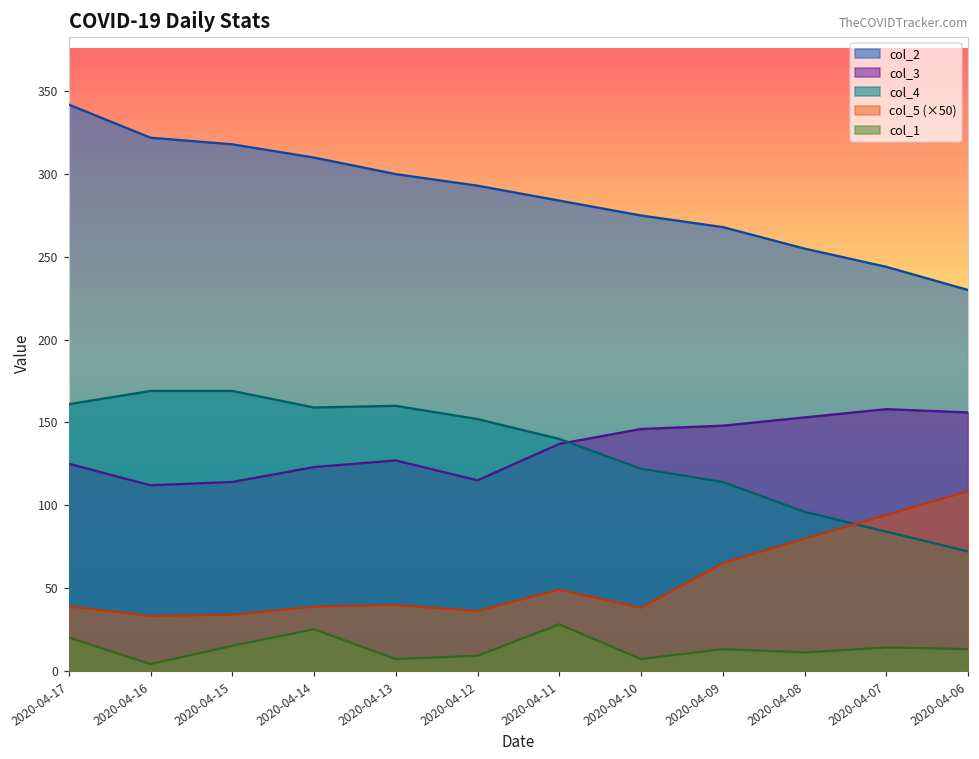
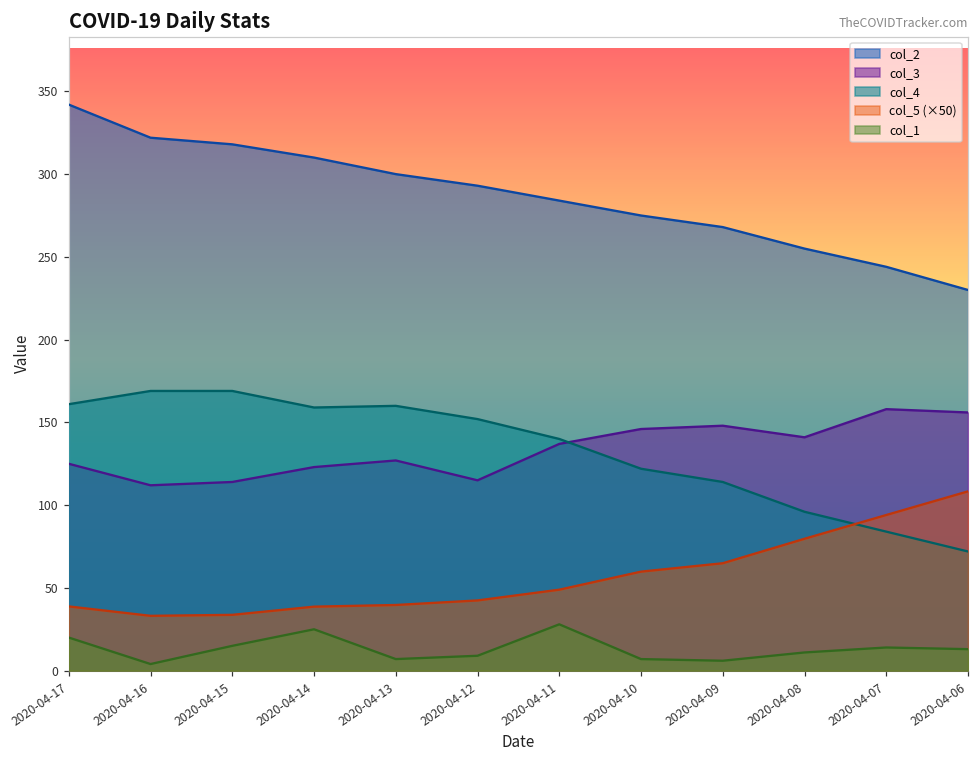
  {
    "col_3": {
      "2020-04-17": 125,
      "2020-04-16": 112,
      "2020-04-15": 114,
      "2020-04-14": 123,
      "2020-04-13": 127,
      "2020-04-12": 115,
      "2020-04-11": 137,
      "2020-04-10": 146,
      "2020-04-09": 148,
-     "2020-04-08": 153,
+     "2020-04-08": 141,
      "2020-04-07": 158,
      "2020-04-06": 156
    },
    "col_5 (×50)": {
      "2020-04-17": 39,
      "2020-04-16": 33,
      "2020-04-15": 34,
      "2020-04-14": 39,
      "2020-04-13": 40,
-     "2020-04-12": 36,
+     "2020-04-12": 42,
      "2020-04-11": 49,
-     "2020-04-10": 38,
+     "2020-04-10": 60,
      "2020-04-09": 65,
      "2020-04-08": 80,
      "2020-04-07": 94,
      "2020-04-06": 108
    },
    "col_1": {
      "2020-04-17": 20,
      "2020-04-16": 4,
      "2020-04-15": 15,
      "2020-04-14": 25,
      "2020-04-13": 7,
      "2020-04-12": 9,
      "2020-04-11": 28,
      "2020-04-10": 7,
-     "2020-04-09": 13,
+     "2020-04-09": 6,
      "2020-04-08": 11,
      "2020-04-07": 14,
      "2020-04-06": 13
    }
  }
